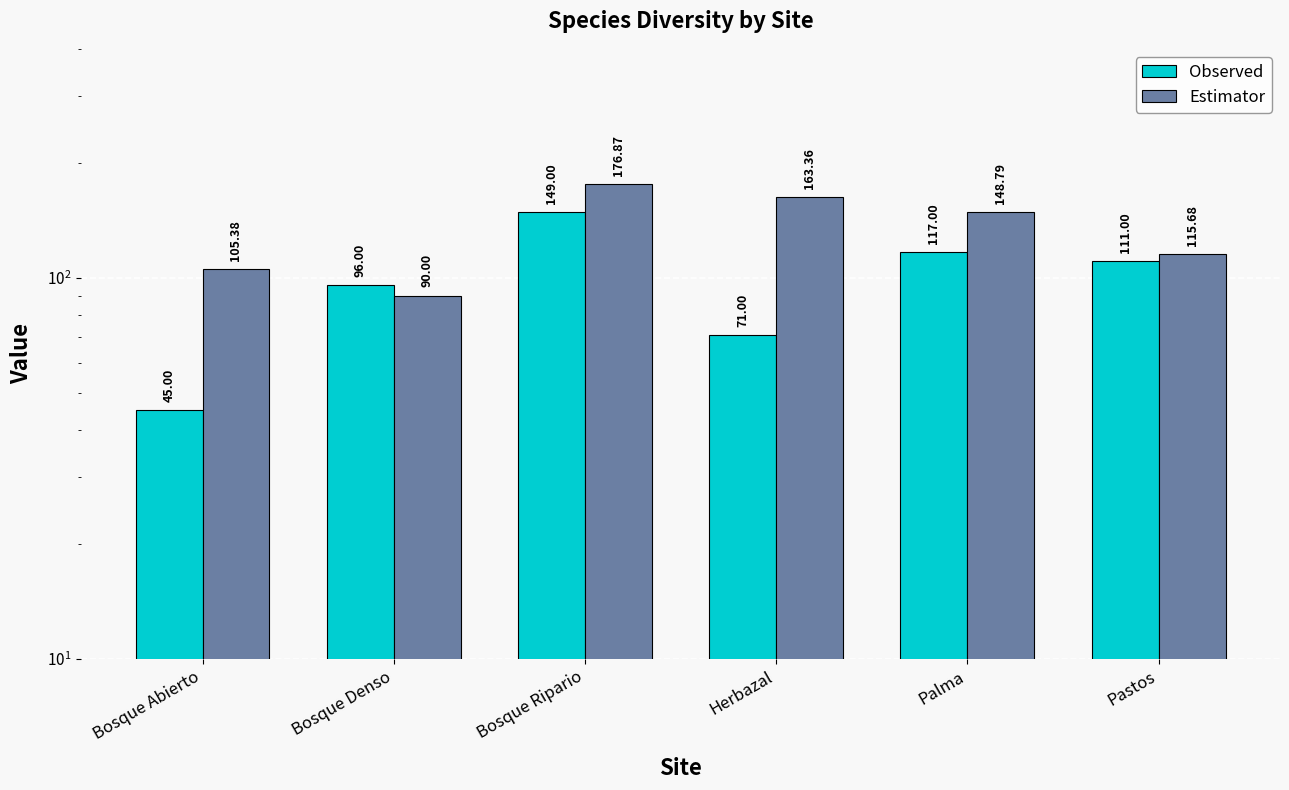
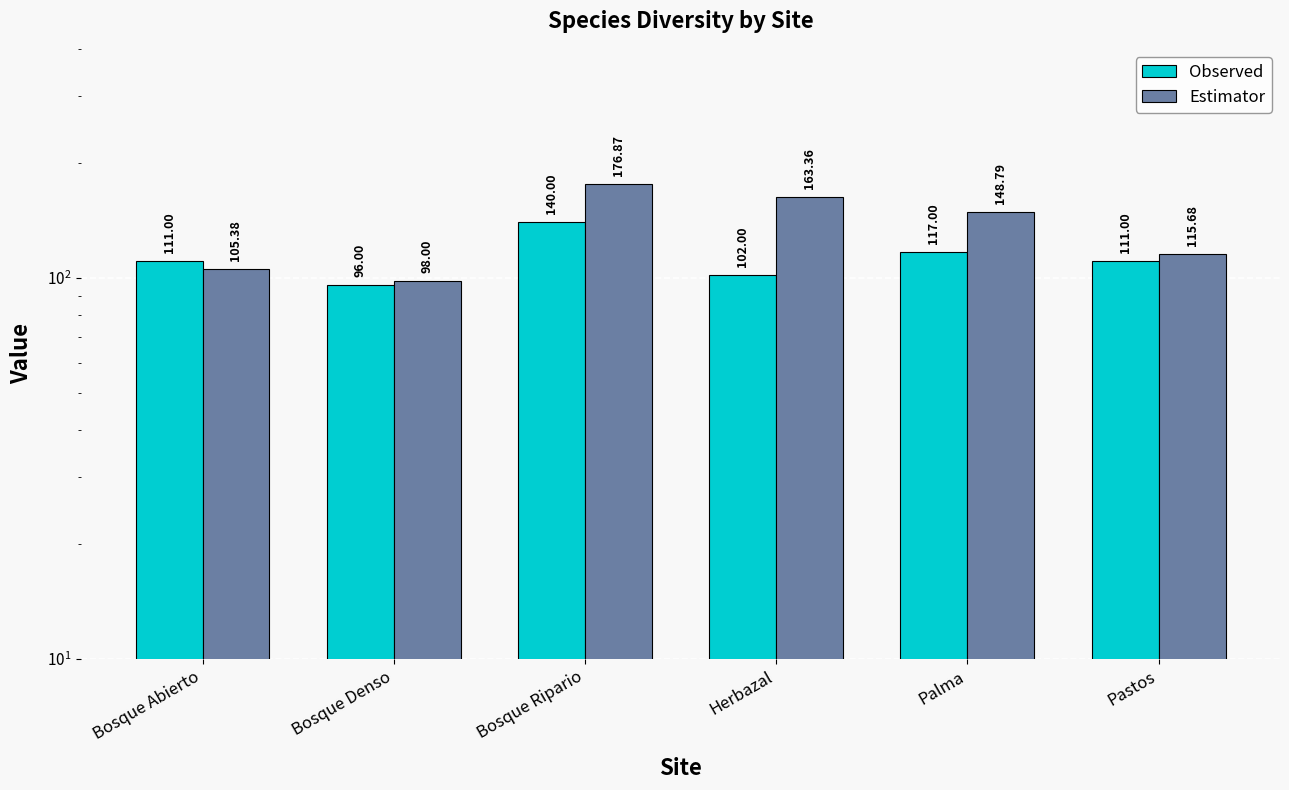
  {
    "Observed": {
-     "Bosque Abierto": 45.00,
+     "Bosque Abierto": 111.00,
      "Bosque Denso": 96.00,
-     "Bosque Ripario": 149.00,
-     "Herbazal": 71.00,
+     "Bosque Ripario": 140.00,
+     "Herbazal": 102.00,
      "Palma": 117.00,
      "Pastos": 111.00
    },
    "Estimator": {
      "Bosque Abierto": 105.38,
-     "Bosque Denso": 90.00,
+     "Bosque Denso": 98.00,
      "Bosque Ripario": 176.87,
      "Herbazal": 163.36,
      "Palma": 148.79,
      "Pastos": 115.68
    }
  }
